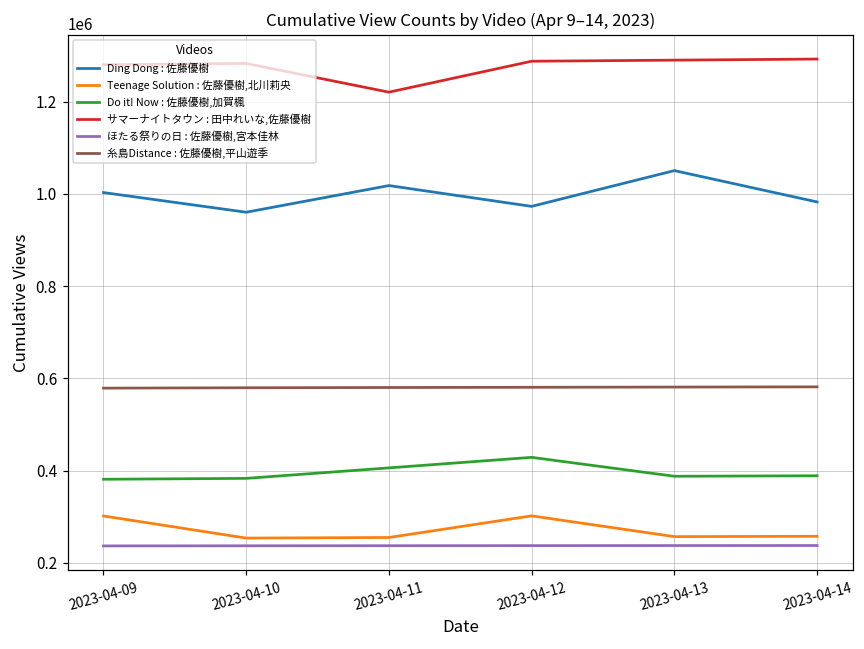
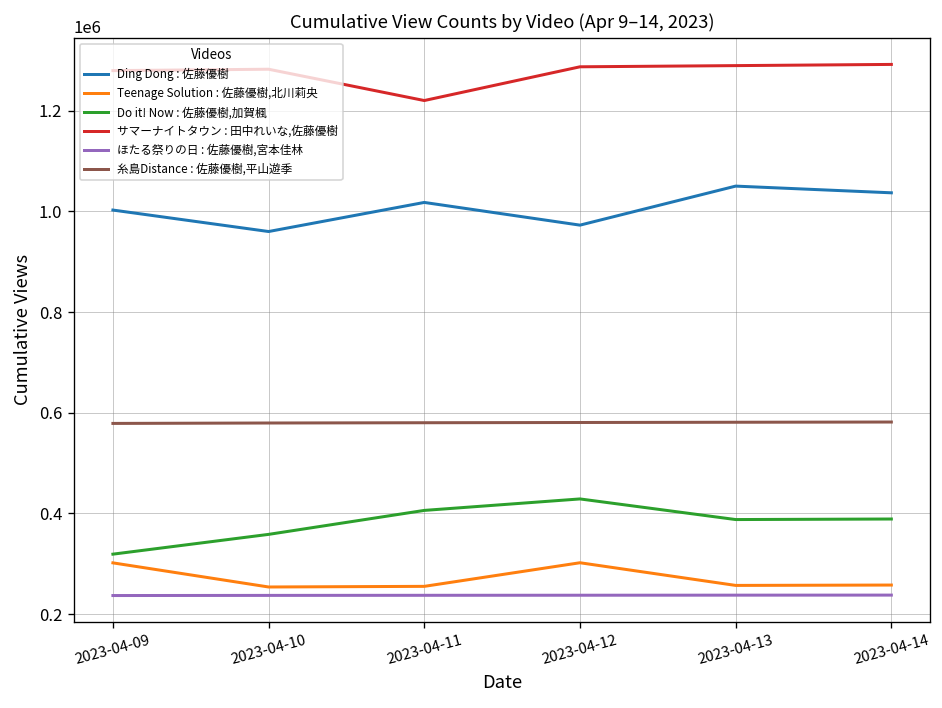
  {
    "Ding Dong : 佐藤優樹": {
      "2023-04-09": 1000000,
      "2023-04-10": 960000,
      "2023-04-11": 1020000,
      "2023-04-12": 970000,
      "2023-04-13": 1050000,
-     "2023-04-14": 980000
+     "2023-04-14": 1040000
    },
    "Teenage Solution : 佐藤優樹,北川莉央": {
      "2023-04-09": 300000,
      "2023-04-10": 250000,
      "2023-04-11": 260000,
      "2023-04-12": 300000,
      "2023-04-13": 260000,
      "2023-04-14": 260000
    },
    "Do it! Now : 佐藤優樹,加賀楓": {
-     "2023-04-09": 380000,
-     "2023-04-10": 380000,
+     "2023-04-09": 320000,
+     "2023-04-10": 360000,
      "2023-04-11": 410000,
      "2023-04-12": 430000,
      "2023-04-13": 390000,
      "2023-04-14": 390000
    },
    "サマーナイトタウン : 田中れいな,佐藤優樹": {
      "2023-04-11": 1220000,
      "2023-04-12": 1290000,
      "2023-04-13": 1290000,
      "2023-04-14": 1290000
    },
    "ほたる祭りの日 : 佐藤優樹,宮本佳林": {
      "2023-04-09": 240000,
      "2023-04-10": 240000,
      "2023-04-11": 240000,
      "2023-04-12": 240000,
      "2023-04-13": 240000,
      "2023-04-14": 240000
    },
    "糸島Distance : 佐藤優樹,平山遊季": {
      "2023-04-09": 580000,
      "2023-04-10": 580000,
      "2023-04-11": 580000,
      "2023-04-12": 580000,
      "2023-04-13": 580000,
      "2023-04-14": 580000
    }
  }
